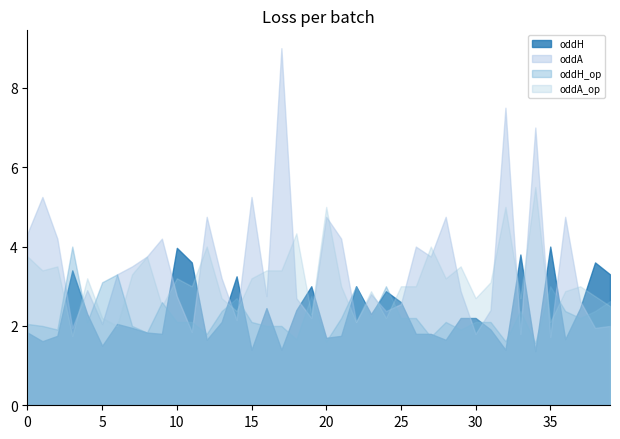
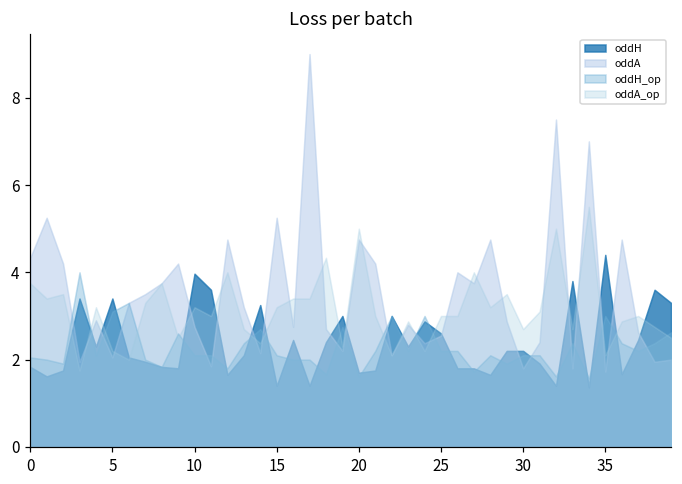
  {
    "oddH": {
      "0": 1.8,
-     "5": 1.5,
+     "5": 3.4,
      "10": 4.0,
      "15": 1.4,
      "20": 1.7,
      "30": 2.2,
-     "35": 4.0
+     "35": 4.4
    }
  }
